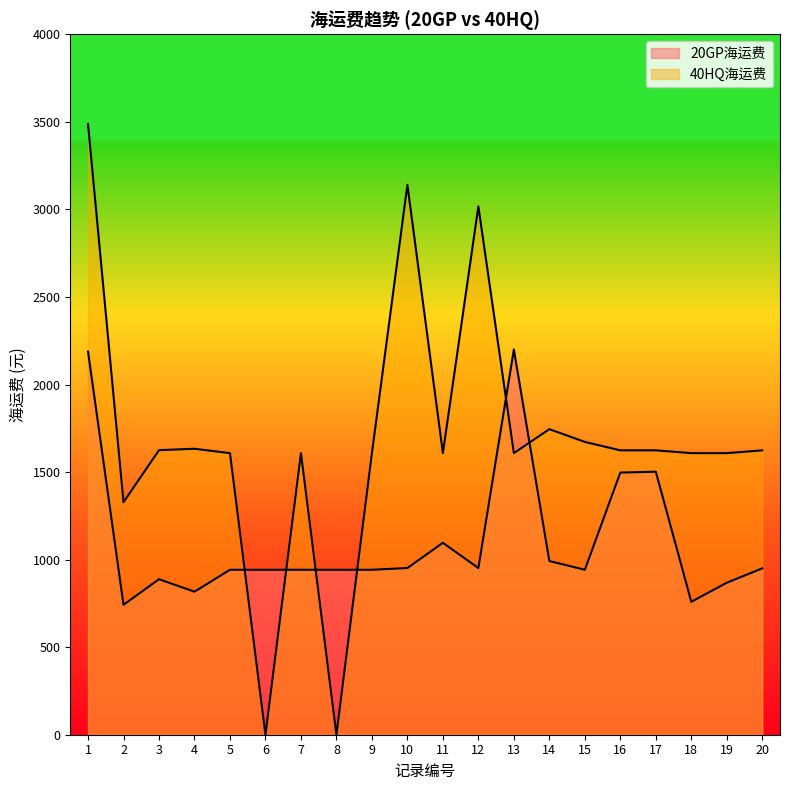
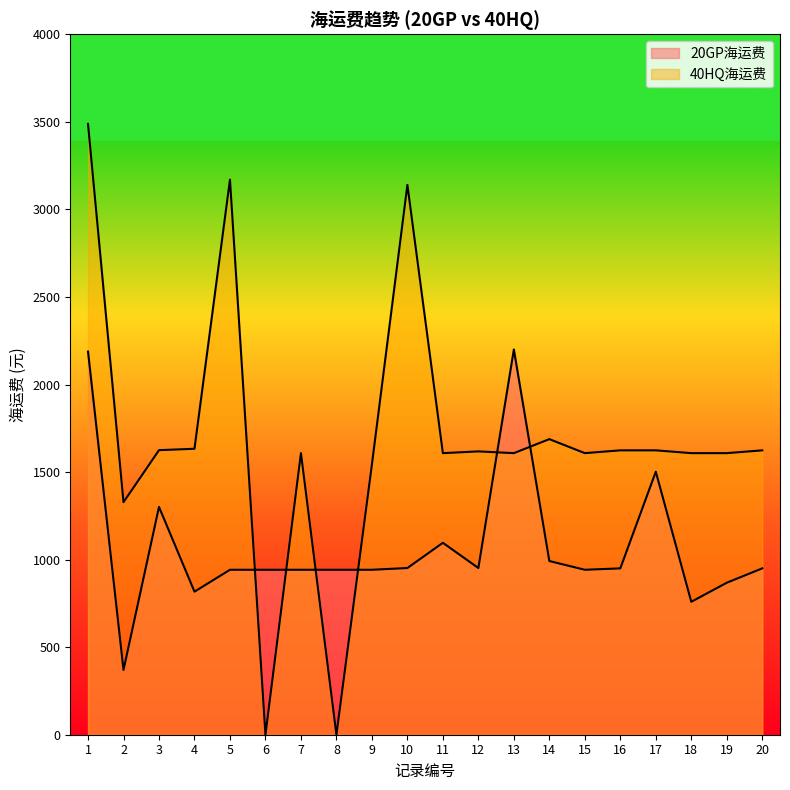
  {
    "20GP海运费": {
      "1": 2190,
-     "2": 740,
-     "3": 890,
+     "2": 370,
+     "3": 1300,
      "4": 820,
      "5": 940,
      "6": 940,
      "7": 940,
      "8": 940,
      "9": 940,
      "10": 950,
      "11": 1100,
      "12": 950,
      "13": 2200,
      "14": 990,
      "15": 940,
-     "16": 1500,
+     "16": 950,
      "17": 1500,
      "18": 760,
      "19": 870,
      "20": 950
    },
    "40HQ海运费": {
      "1": 3490,
      "2": 1330,
      "3": 1630,
      "4": 1630,
-     "5": 1610,
+     "5": 3170,
      "6": 0,
      "7": 1610,
      "8": 0,
-     "9": 1610,
+     "9": 1540,
      "10": 3140,
      "11": 1610,
-     "12": 3020,
+     "12": 1620,
      "13": 1610,
-     "14": 1750,
-     "15": 1670,
+     "14": 1690,
+     "15": 1610,
      "16": 1620,
      "17": 1620,
      "18": 1610,
      "19": 1610,
      "20": 1620
    }
  }
